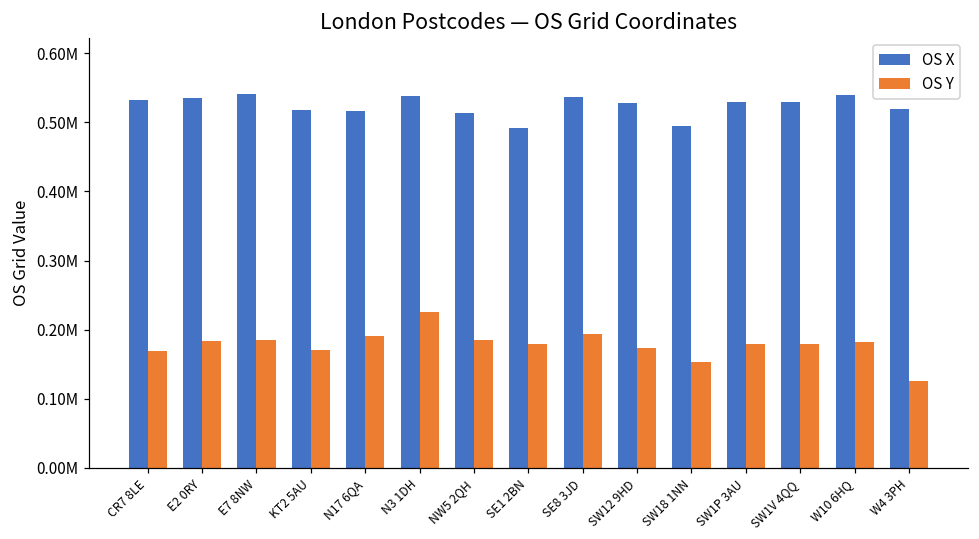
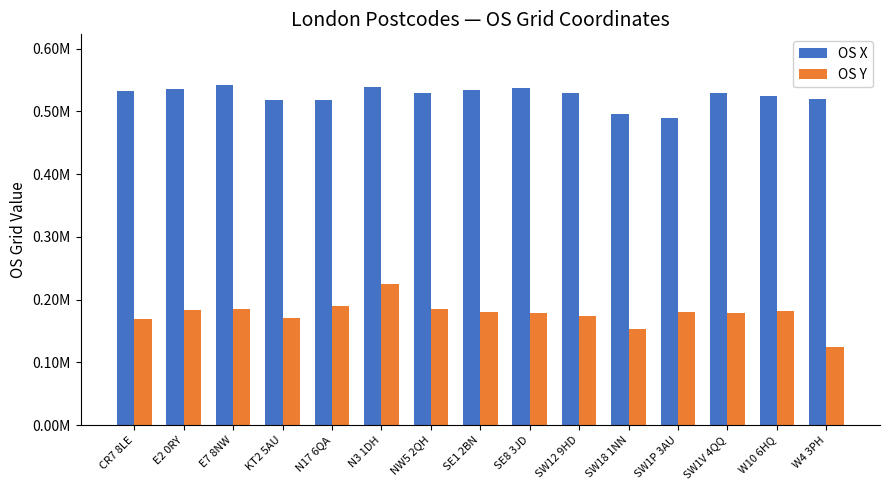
  {
    "OS X": {
      "CR7 8LE": 530000,
      "E2 0RY": 540000,
      "E7 8NW": 540000,
      "KT2 5AU": 520000,
      "N17 6QA": 520000,
      "N3 1DH": 540000,
-     "NW5 2QH": 510000,
-     "SE1 2BN": 490000,
+     "NW5 2QH": 530000,
+     "SE1 2BN": 530000,
      "SE8 3JD": 540000,
      "SW12 9HD": 530000,
      "SW18 1NN": 500000,
-     "SW1P 3AU": 530000,
+     "SW1P 3AU": 490000,
      "SW1V 4QQ": 530000,
-     "W10 6HQ": 540000,
+     "W10 6HQ": 520000,
      "W4 3PH": 520000
    },
    "OS Y": {
      "CR7 8LE": 170000,
      "E2 0RY": 180000,
      "E7 8NW": 180000,
      "KT2 5AU": 170000,
      "N17 6QA": 190000,
      "N3 1DH": 220000,
      "NW5 2QH": 190000,
      "SE1 2BN": 180000,
-     "SE8 3JD": 190000,
+     "SE8 3JD": 180000,
      "SW12 9HD": 170000,
      "SW18 1NN": 150000,
      "SW1P 3AU": 180000,
      "SW1V 4QQ": 180000,
      "W10 6HQ": 180000,
      "W4 3PH": 130000
    }
  }
